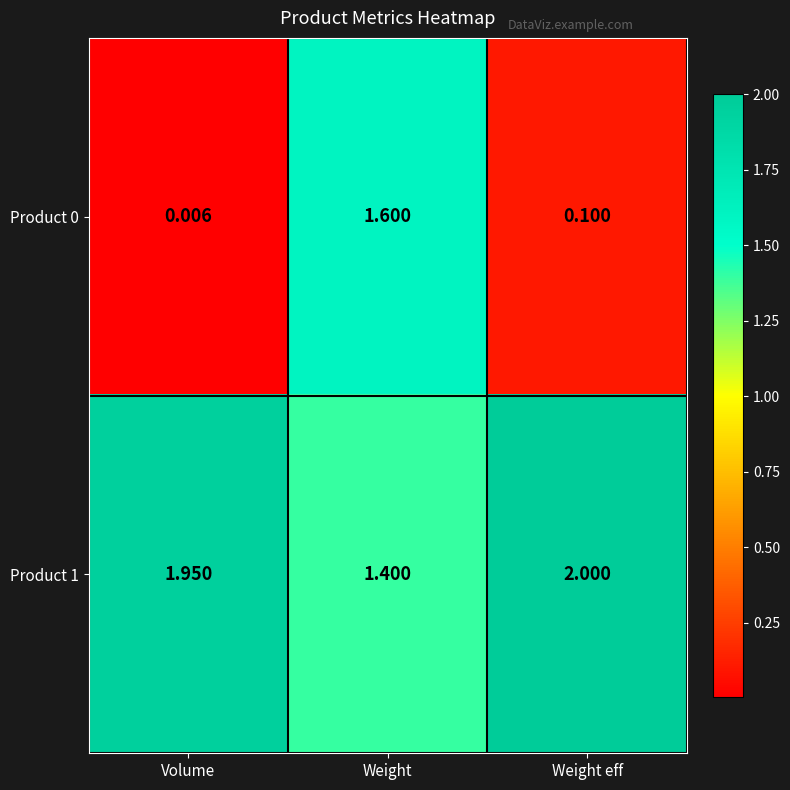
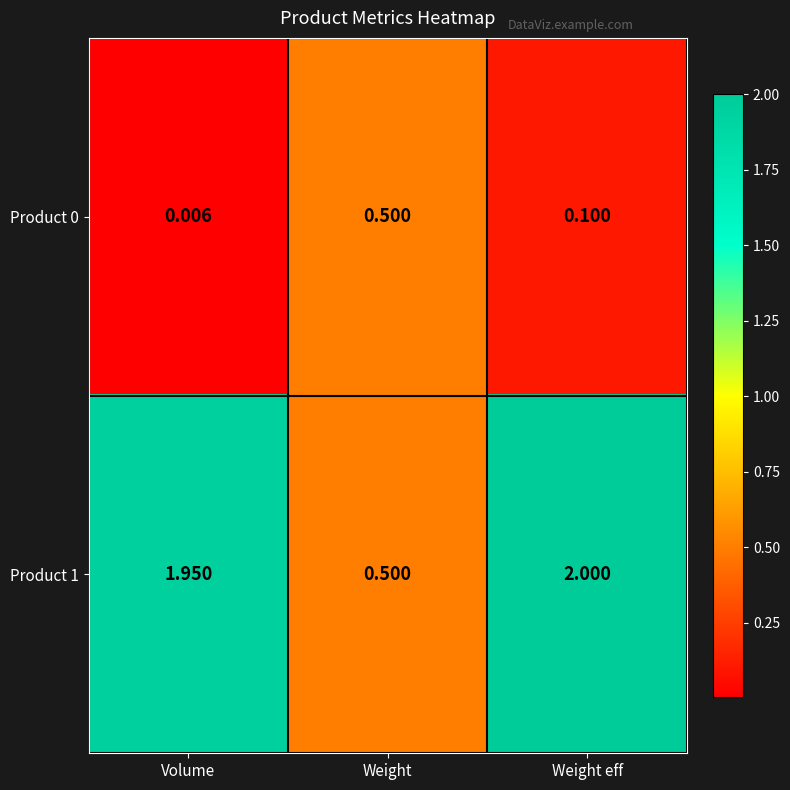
  {
    "Product 0": {
      "Volume": 0.006,
-     "Weight": 1.600,
+     "Weight": 0.500,
      "Weight eff": 0.100
    },
    "Product 1": {
      "Volume": 1.950,
-     "Weight": 1.400,
+     "Weight": 0.500,
      "Weight eff": 2.000
    }
  }
